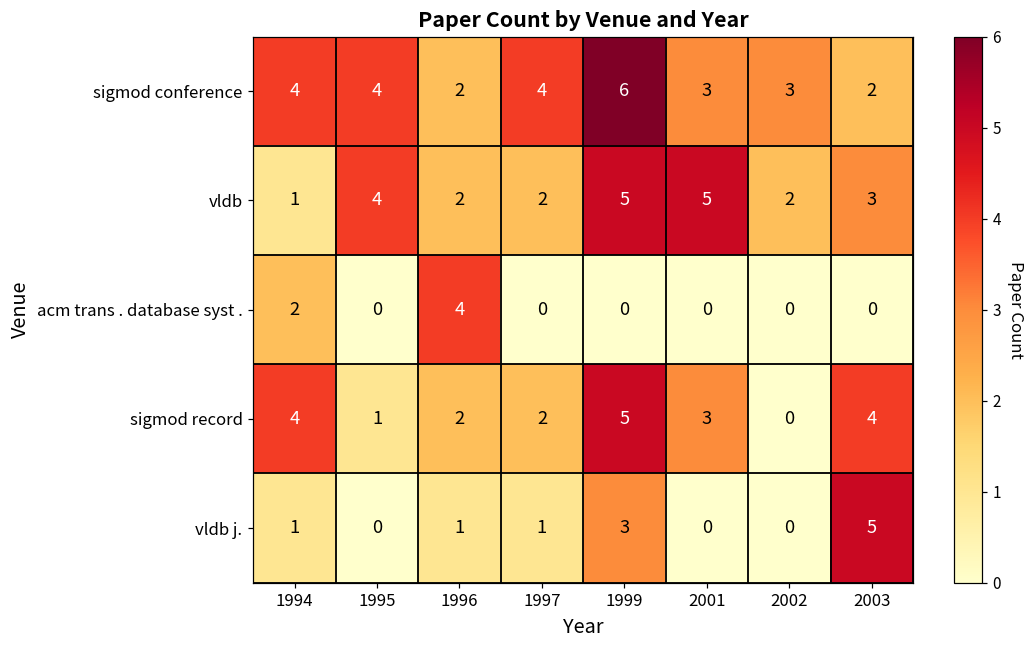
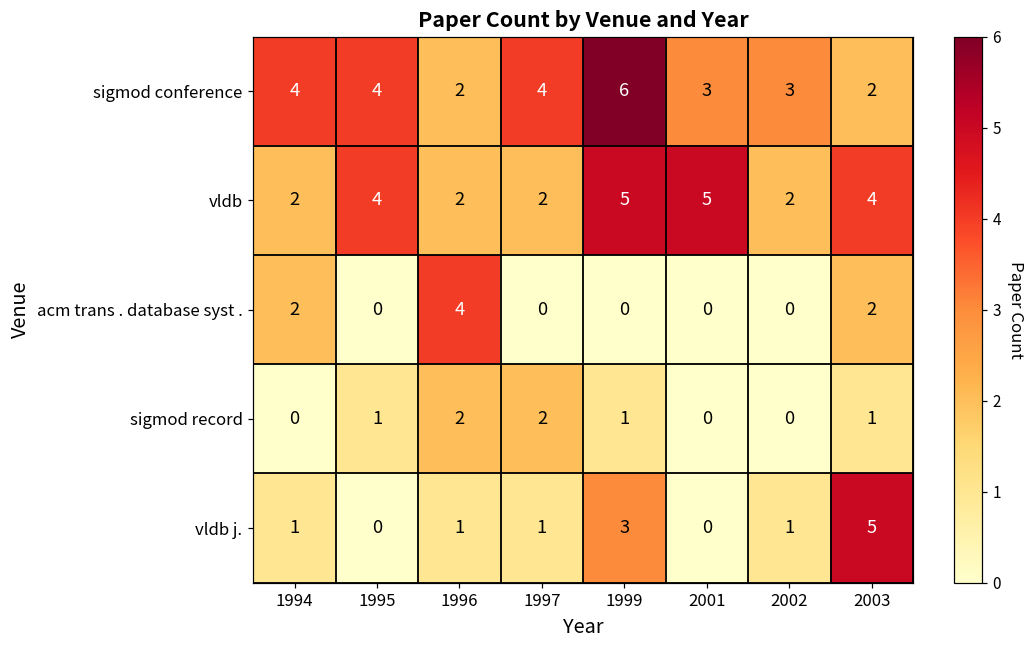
  {
    "sigmod conference": {
      "1994": 4,
      "1995": 4,
      "1996": 2,
      "1997": 4,
      "1999": 6,
      "2001": 3,
      "2002": 3,
      "2003": 2
    },
    "vldb": {
-     "1994": 1,
+     "1994": 2,
      "1995": 4,
      "1996": 2,
      "1997": 2,
      "1999": 5,
      "2001": 5,
      "2002": 2,
-     "2003": 3
+     "2003": 4
    },
    "acm trans . database syst .": {
      "1994": 2,
      "1995": 0,
      "1996": 4,
      "1997": 0,
      "1999": 0,
      "2001": 0,
      "2002": 0,
-     "2003": 0
+     "2003": 2
    },
    "sigmod record": {
-     "1994": 4,
+     "1994": 0,
      "1995": 1,
      "1996": 2,
      "1997": 2,
-     "1999": 5,
-     "2001": 3,
+     "1999": 1,
+     "2001": 0,
      "2002": 0,
-     "2003": 4
+     "2003": 1
    },
    "vldb j.": {
      "1994": 1,
      "1995": 0,
      "1996": 1,
      "1997": 1,
      "1999": 3,
      "2001": 0,
-     "2002": 0,
+     "2002": 1,
      "2003": 5
    }
  }
